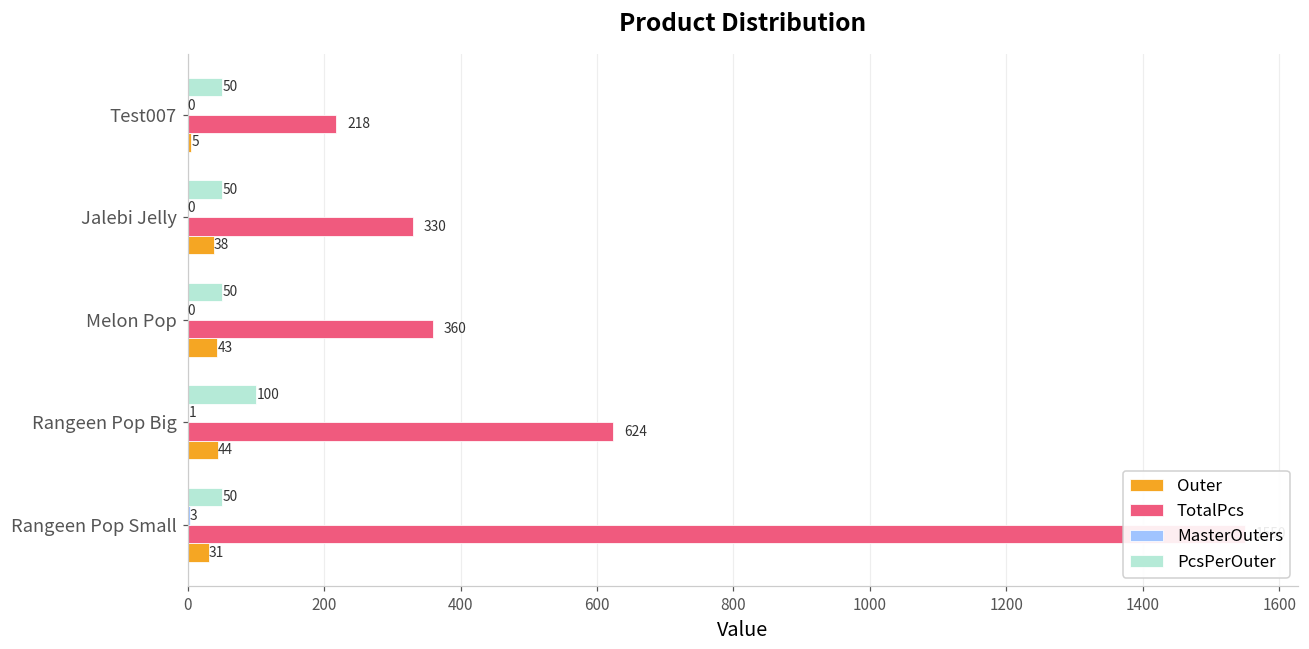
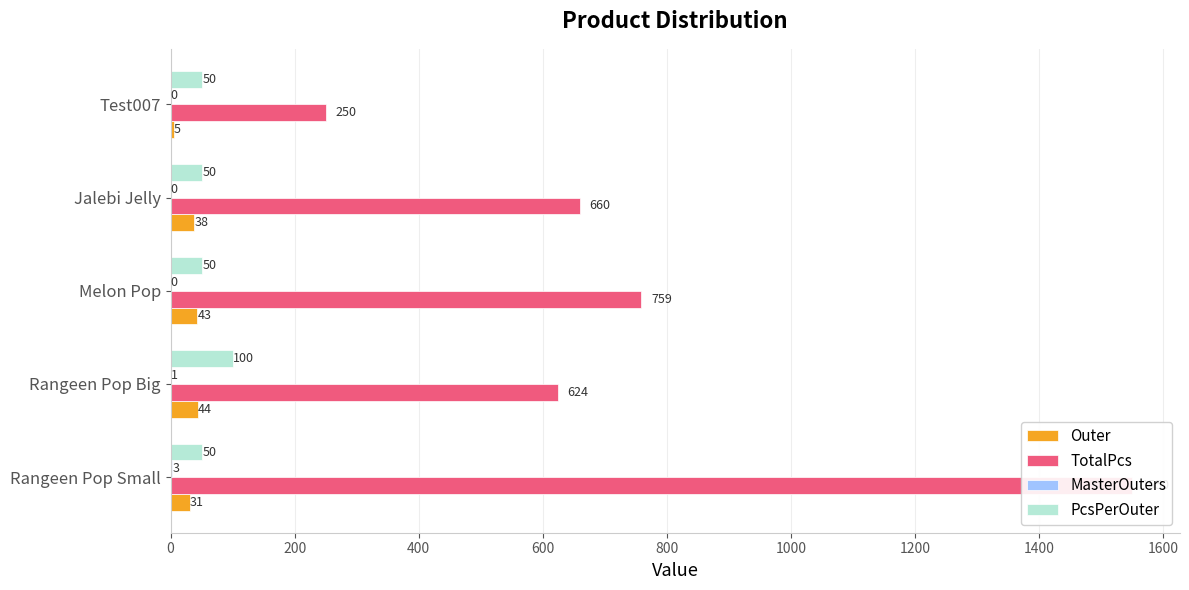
  {
    "Outer": {
      "Test007": 5,
      "Jalebi Jelly": 38,
      "Melon Pop": 43,
      "Rangeen Pop Big": 44,
      "Rangeen Pop Small": 31
    },
    "TotalPcs": {
-     "Test007": 218,
-     "Jalebi Jelly": 330,
-     "Melon Pop": 360,
+     "Test007": 250,
+     "Jalebi Jelly": 660,
+     "Melon Pop": 759,
      "Rangeen Pop Big": 624
    }
  }
